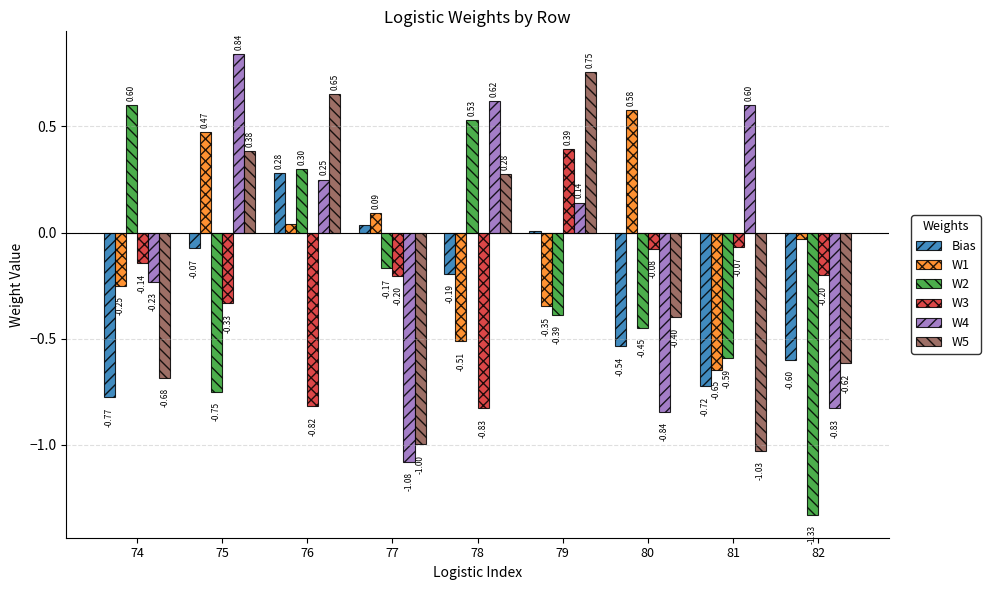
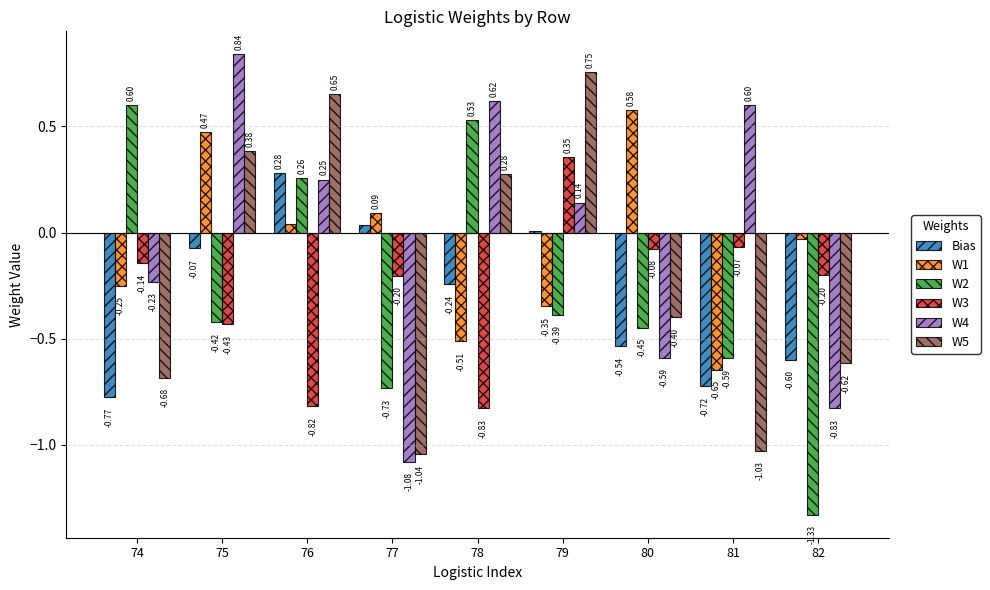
  {
    "Bias": {
      "74": -0.77,
      "75": -0.07,
      "76": 0.28,
-     "78": -0.19,
+     "78": -0.24,
      "80": -0.54,
      "81": -0.72,
      "82": -0.60
    },
    "W1": {
      "74": -0.25,
      "75": 0.47,
      "77": 0.09,
      "78": -0.51,
      "79": -0.35,
      "80": 0.58,
      "81": -0.65
    },
    "W2": {
      "74": 0.60,
-     "75": -0.75,
-     "76": 0.30,
-     "77": -0.17,
+     "75": -0.42,
+     "76": 0.26,
+     "77": -0.73,
      "78": 0.53,
      "79": -0.39,
      "80": -0.45,
      "81": -0.59,
      "82": -1.33
    },
    "W3": {
      "74": -0.14,
-     "75": -0.33,
+     "75": -0.43,
      "76": -0.82,
      "77": -0.20,
      "78": -0.83,
-     "79": 0.39,
+     "79": 0.35,
      "80": -0.08,
      "81": -0.07,
      "82": -0.20
    },
    "W4": {
      "74": -0.23,
      "75": 0.84,
      "76": 0.25,
      "77": -1.08,
      "78": 0.62,
      "79": 0.14,
-     "80": -0.84,
+     "80": -0.59,
      "81": 0.60,
      "82": -0.83
    },
    "W5": {
      "74": -0.68,
      "75": 0.38,
      "76": 0.65,
-     "77": -1.00,
+     "77": -1.04,
      "78": 0.28,
      "79": 0.75,
      "80": -0.40,
      "81": -1.03,
      "82": -0.62
    }
  }
